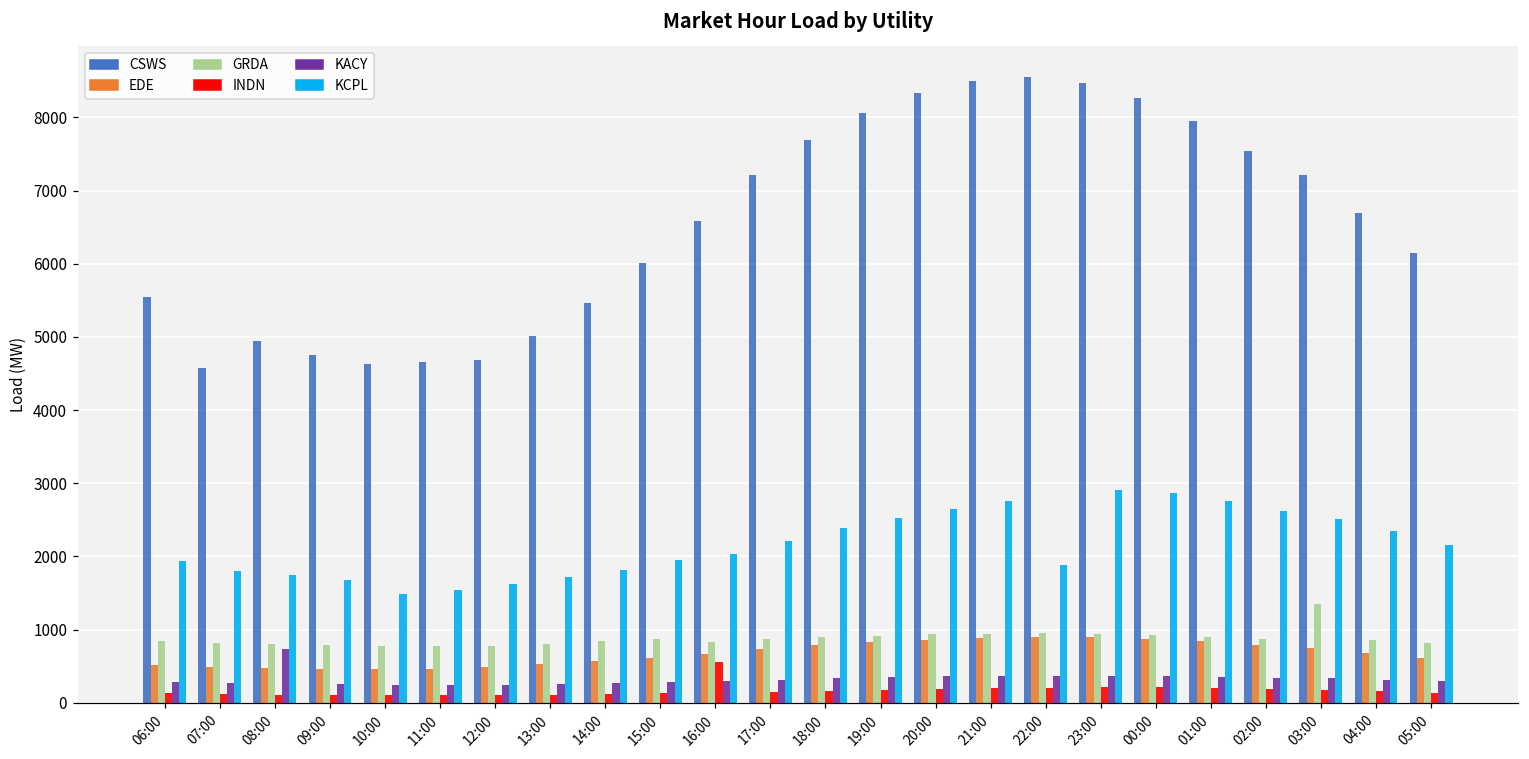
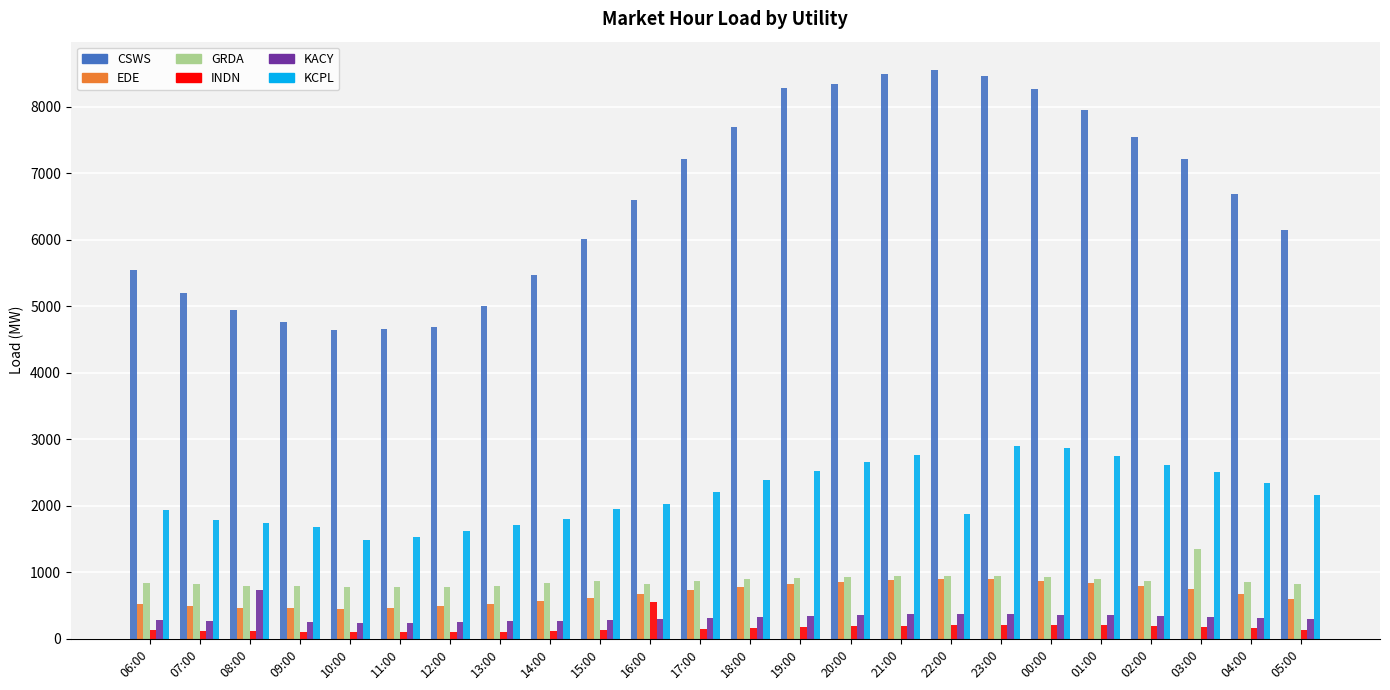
  {
    "CSWS": {
      "06:00": 5500,
-     "07:00": 4600,
+     "07:00": 5200,
      "08:00": 4900,
      "09:00": 4800,
      "10:00": 4600,
      "11:00": 4700,
      "12:00": 4700,
      "13:00": 5000,
      "14:00": 5500,
      "15:00": 6000,
      "16:00": 6600,
      "17:00": 7200,
      "18:00": 7700,
-     "19:00": 8100,
+     "19:00": 8300,
      "20:00": 8300,
      "21:00": 8500,
      "22:00": 8600,
      "23:00": 8500,
      "00:00": 8300,
      "01:00": 8000,
      "02:00": 7500,
      "03:00": 7200,
      "04:00": 6700,
      "05:00": 6200
    },
    "EDE": {
      "06:00": 500,
      "07:00": 500,
      "08:00": 500,
      "09:00": 500,
      "10:00": 500,
      "11:00": 500,
      "12:00": 500,
      "13:00": 500,
      "14:00": 600,
      "15:00": 600,
      "16:00": 700,
      "17:00": 700,
      "18:00": 800,
      "19:00": 800,
      "20:00": 900,
      "21:00": 900,
      "22:00": 900,
      "23:00": 900,
      "00:00": 900,
      "01:00": 800,
      "02:00": 800,
      "03:00": 700,
      "04:00": 700,
      "05:00": 600
    },
    "GRDA": {
      "06:00": 800,
      "07:00": 800,
      "08:00": 800,
      "09:00": 800,
      "10:00": 800,
      "11:00": 800,
      "12:00": 800,
      "13:00": 800,
      "14:00": 800,
      "15:00": 900,
      "16:00": 800,
      "17:00": 900,
      "18:00": 900,
      "19:00": 900,
      "20:00": 900,
      "21:00": 900,
      "22:00": 900,
      "23:00": 900,
      "00:00": 900,
      "01:00": 900,
      "02:00": 900,
      "03:00": 1400,
      "04:00": 900,
      "05:00": 800
    },
    "INDN": {
      "06:00": 100,
      "07:00": 100,
      "08:00": 100,
      "09:00": 100,
      "10:00": 100,
      "11:00": 100,
      "12:00": 100,
      "13:00": 100,
      "14:00": 100,
      "15:00": 100,
      "16:00": 600,
      "17:00": 100,
      "18:00": 200,
      "19:00": 200,
      "20:00": 200,
      "21:00": 200,
      "22:00": 200,
      "23:00": 200,
      "00:00": 200,
      "01:00": 200,
      "02:00": 200,
      "03:00": 200,
      "04:00": 200,
      "05:00": 100
    },
    "KACY": {
      "06:00": 300,
      "07:00": 300,
      "08:00": 700,
      "09:00": 300,
      "10:00": 200,
      "11:00": 200,
      "12:00": 200,
      "13:00": 300,
      "14:00": 300,
      "15:00": 300,
      "16:00": 300,
      "17:00": 300,
      "18:00": 300,
      "19:00": 300,
      "20:00": 400,
      "21:00": 400,
      "22:00": 400,
      "23:00": 400,
      "00:00": 400,
      "01:00": 400,
      "02:00": 300,
      "03:00": 300,
      "04:00": 300,
      "05:00": 300
    },
    "KCPL": {
      "06:00": 1900,
      "07:00": 1800,
      "08:00": 1700,
      "09:00": 1700,
      "10:00": 1500,
      "11:00": 1500,
      "12:00": 1600,
      "13:00": 1700,
      "14:00": 1800,
      "15:00": 1900,
      "16:00": 2000,
      "17:00": 2200,
      "18:00": 2400,
      "19:00": 2500,
      "20:00": 2700,
      "21:00": 2800,
      "22:00": 1900,
      "23:00": 2900,
      "00:00": 2900,
      "01:00": 2800,
      "02:00": 2600,
      "03:00": 2500,
      "04:00": 2300,
      "05:00": 2200
    }
  }
